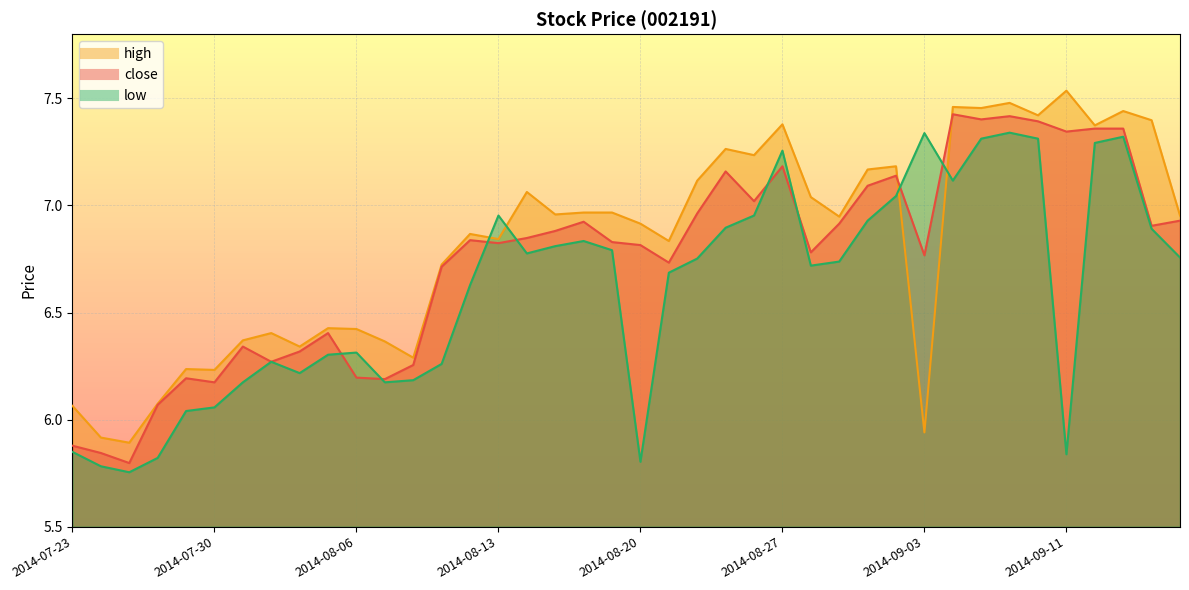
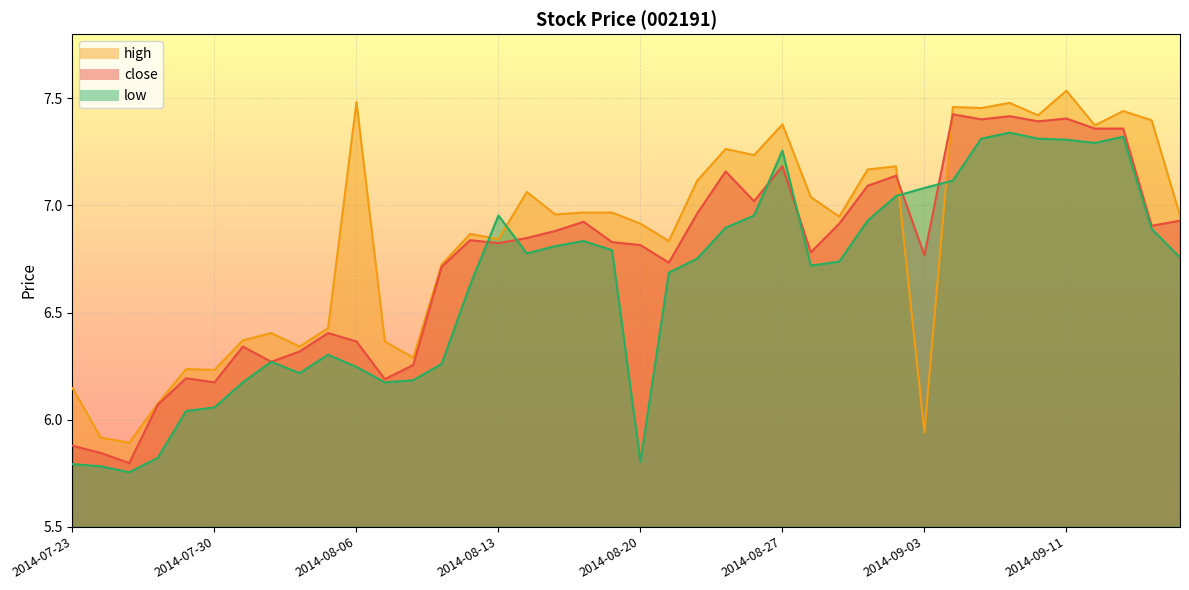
  {
    "high": {
-     "2014-07-23": 6.06,
+     "2014-07-23": 6.15,
      "2014-07-30": 6.23,
-     "2014-08-06": 6.42,
+     "2014-08-06": 7.48,
      "2014-08-13": 6.84,
      "2014-08-20": 6.92,
      "2014-08-27": 7.38,
      "2014-09-03": 5.94,
      "2014-09-11": 7.54
    },
    "close": {
      "2014-07-23": 5.88,
      "2014-07-30": 6.17,
-     "2014-08-06": 6.20,
+     "2014-08-06": 6.37,
      "2014-08-13": 6.82,
      "2014-08-20": 6.82,
      "2014-08-27": 7.18,
      "2014-09-03": 6.77,
-     "2014-09-11": 7.35
+     "2014-09-11": 7.41
    },
    "low": {
-     "2014-07-23": 5.85,
+     "2014-07-23": 5.79,
      "2014-07-30": 6.06,
-     "2014-08-06": 6.31,
+     "2014-08-06": 6.25,
      "2014-08-13": 6.95,
      "2014-08-20": 5.80,
      "2014-08-27": 7.26,
-     "2014-09-03": 7.34,
-     "2014-09-11": 5.84
+     "2014-09-03": 7.08,
+     "2014-09-11": 7.31
    }
  }
